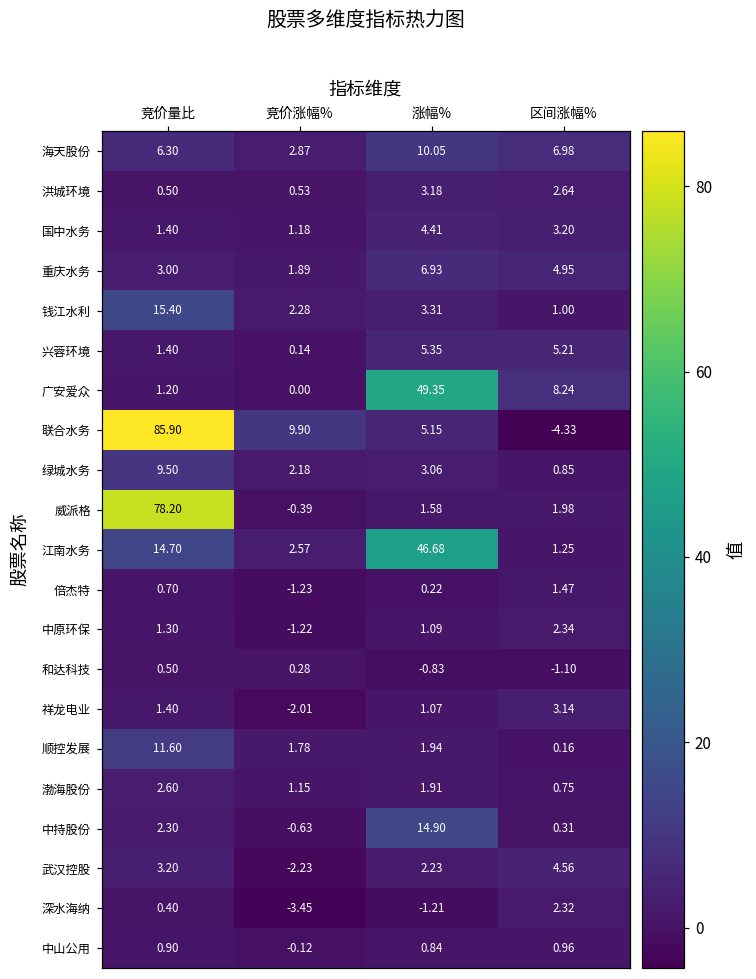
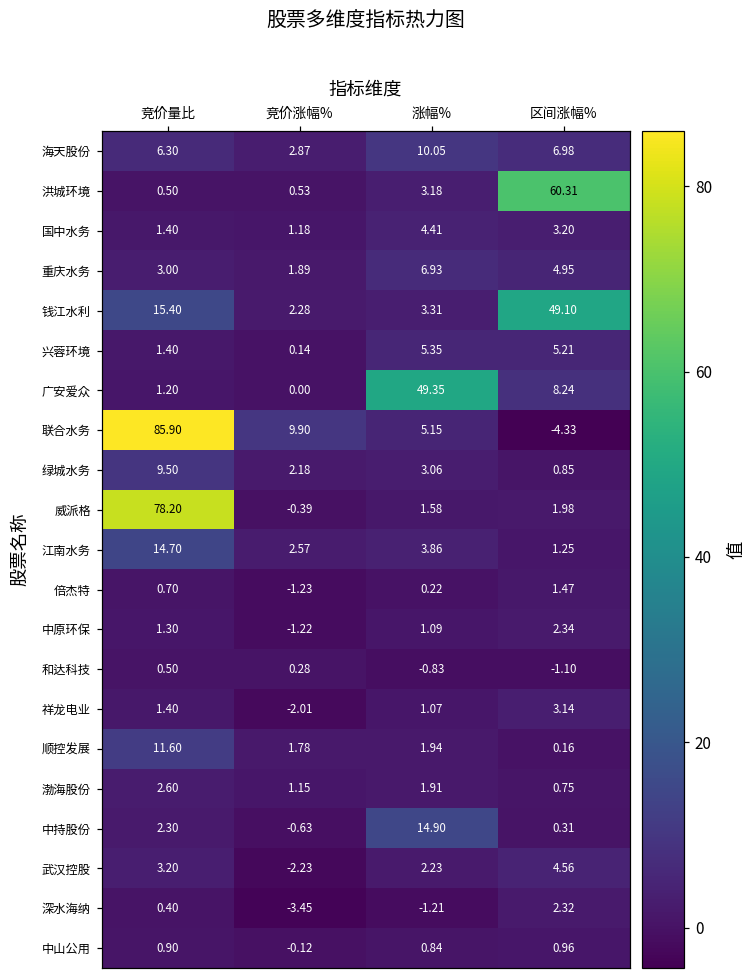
  {
    "海天股份": {
      "竞价量比": 6.30,
      "竞价涨幅%": 2.87,
      "涨幅%": 10.05,
      "区间涨幅%": 6.98
    },
    "洪城环境": {
      "竞价量比": 0.50,
      "竞价涨幅%": 0.53,
      "涨幅%": 3.18,
-     "区间涨幅%": 2.64
+     "区间涨幅%": 60.31
    },
    "国中水务": {
      "竞价量比": 1.40,
      "竞价涨幅%": 1.18,
      "涨幅%": 4.41,
      "区间涨幅%": 3.20
    },
    "重庆水务": {
      "竞价量比": 3.00,
      "竞价涨幅%": 1.89,
      "涨幅%": 6.93,
      "区间涨幅%": 4.95
    },
    "钱江水利": {
      "竞价量比": 15.40,
      "竞价涨幅%": 2.28,
      "涨幅%": 3.31,
-     "区间涨幅%": 1.00
+     "区间涨幅%": 49.10
    },
    "兴蓉环境": {
      "竞价量比": 1.40,
      "竞价涨幅%": 0.14,
      "涨幅%": 5.35,
      "区间涨幅%": 5.21
    },
    "广安爱众": {
      "竞价量比": 1.20,
      "竞价涨幅%": 0.00,
      "涨幅%": 49.35,
      "区间涨幅%": 8.24
    },
    "联合水务": {
      "竞价量比": 85.90,
      "竞价涨幅%": 9.90,
      "涨幅%": 5.15,
      "区间涨幅%": -4.33
    },
    "绿城水务": {
      "竞价量比": 9.50,
      "竞价涨幅%": 2.18,
      "涨幅%": 3.06,
      "区间涨幅%": 0.85
    },
    "威派格": {
      "竞价量比": 78.20,
      "竞价涨幅%": -0.39,
      "涨幅%": 1.58,
      "区间涨幅%": 1.98
    },
    "江南水务": {
      "竞价量比": 14.70,
      "竞价涨幅%": 2.57,
-     "涨幅%": 46.68,
+     "涨幅%": 3.86,
      "区间涨幅%": 1.25
    },
    "倍杰特": {
      "竞价量比": 0.70,
      "竞价涨幅%": -1.23,
      "涨幅%": 0.22,
      "区间涨幅%": 1.47
    },
    "中原环保": {
      "竞价量比": 1.30,
      "竞价涨幅%": -1.22,
      "涨幅%": 1.09,
      "区间涨幅%": 2.34
    },
    "和达科技": {
      "竞价量比": 0.50,
      "竞价涨幅%": 0.28,
      "涨幅%": -0.83,
      "区间涨幅%": -1.10
    },
    "祥龙电业": {
      "竞价量比": 1.40,
      "竞价涨幅%": -2.01,
      "涨幅%": 1.07,
      "区间涨幅%": 3.14
    },
    "顺控发展": {
      "竞价量比": 11.60,
      "竞价涨幅%": 1.78,
      "涨幅%": 1.94,
      "区间涨幅%": 0.16
    },
    "渤海股份": {
      "竞价量比": 2.60,
      "竞价涨幅%": 1.15,
      "涨幅%": 1.91,
      "区间涨幅%": 0.75
    },
    "中持股份": {
      "竞价量比": 2.30,
      "竞价涨幅%": -0.63,
      "涨幅%": 14.90,
      "区间涨幅%": 0.31
    },
    "武汉控股": {
      "竞价量比": 3.20,
      "竞价涨幅%": -2.23,
      "涨幅%": 2.23,
      "区间涨幅%": 4.56
    },
    "深水海纳": {
      "竞价量比": 0.40,
      "竞价涨幅%": -3.45,
      "涨幅%": -1.21,
      "区间涨幅%": 2.32
    },
    "中山公用": {
      "竞价量比": 0.90,
      "竞价涨幅%": -0.12,
      "涨幅%": 0.84,
      "区间涨幅%": 0.96
    }
  }
